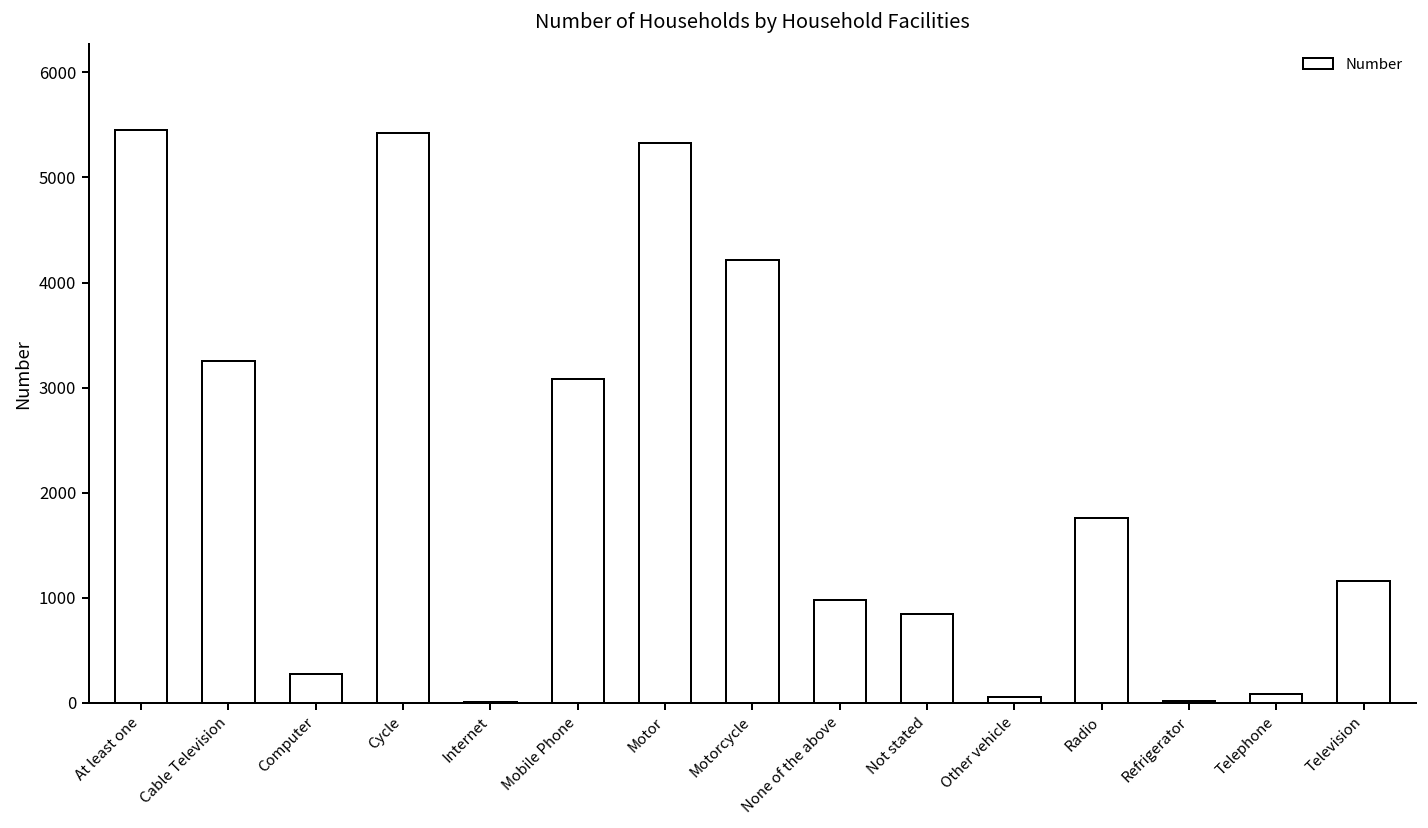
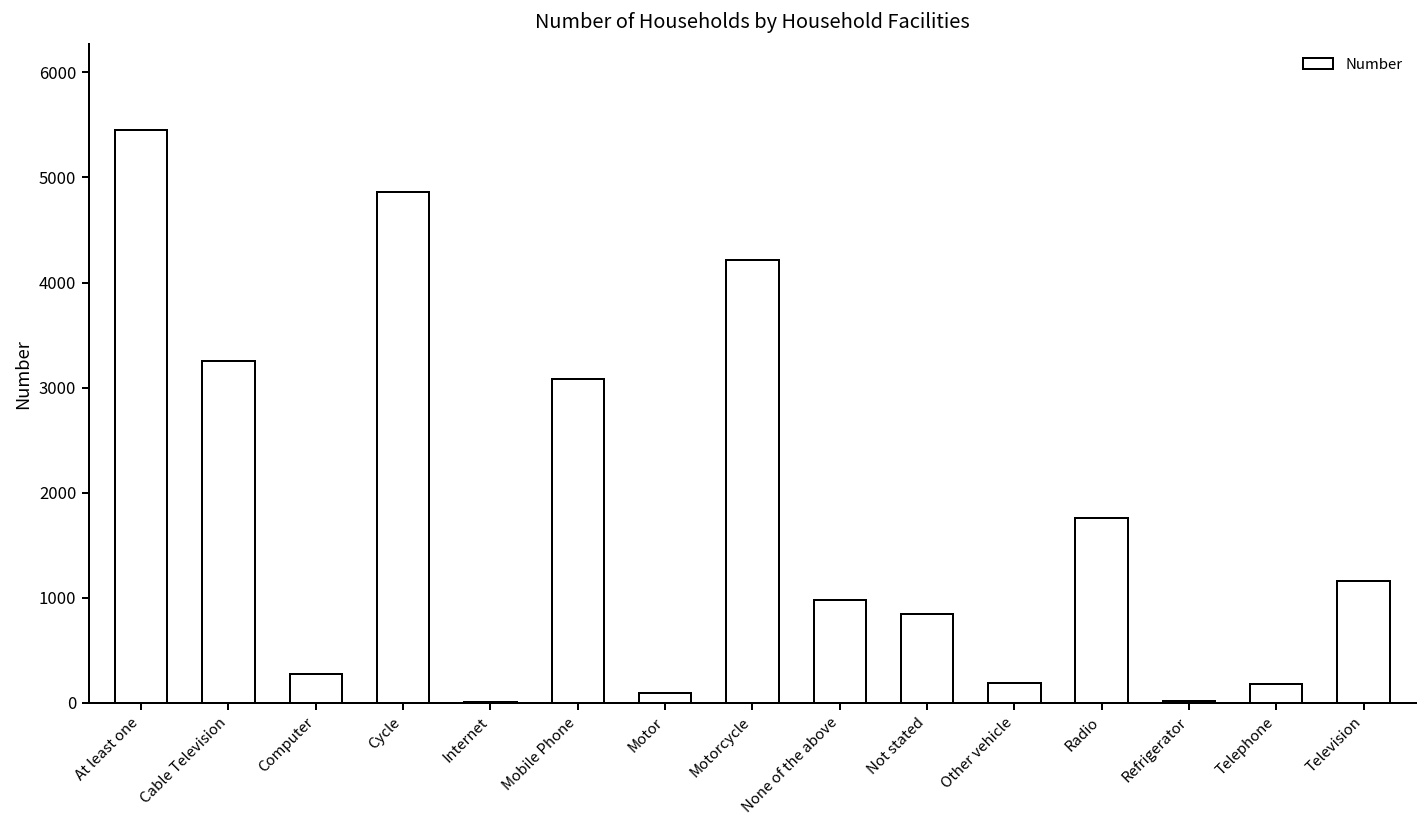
  {
    "At least one": 5500,
    "Cable Television": 3300,
    "Computer": 300,
-   "Cycle": 5400,
+   "Cycle": 4900,
    "Mobile Phone": 3100,
-   "Motor": 5300,
+   "Motor": 100,
    "Motorcycle": 4200,
    "None of the above": 1000,
    "Not stated": 800,
-   "Other vehicle": 100,
+   "Other vehicle": 200,
    "Radio": 1800,
-   "Telephone": 100,
+   "Telephone": 200,
    "Television": 1200
  }
